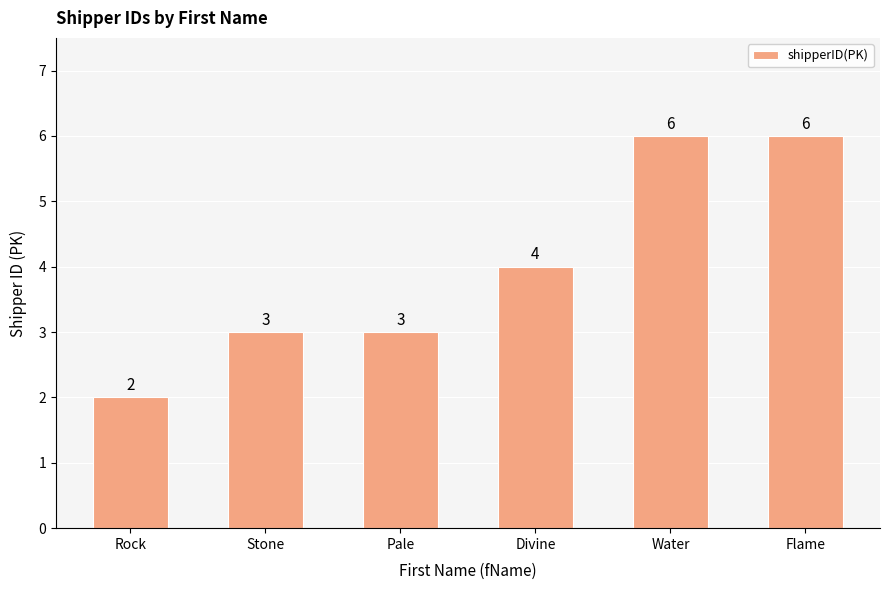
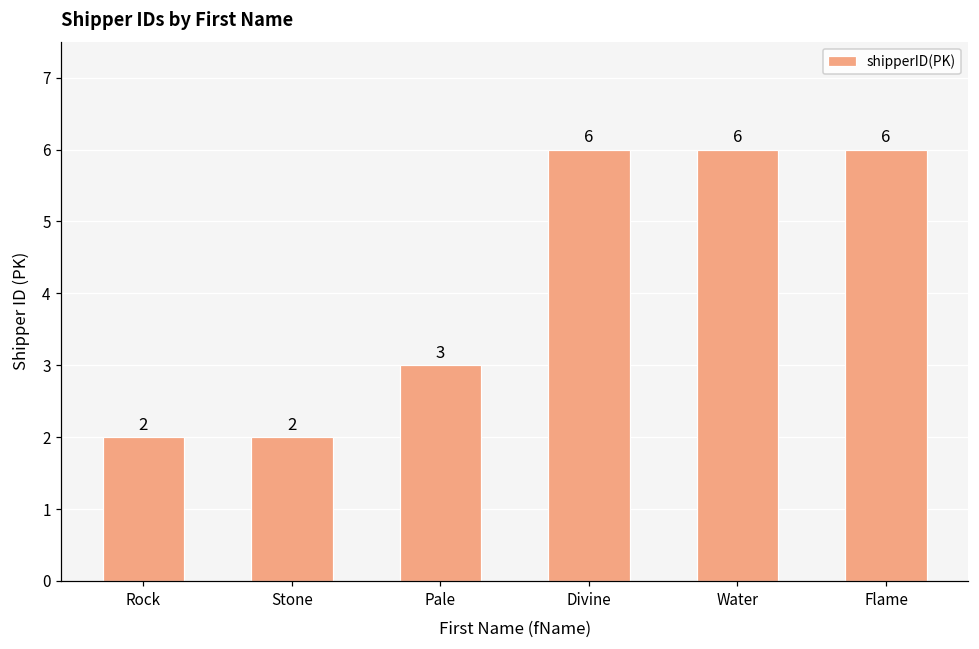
  {
    "Rock": 2,
-   "Stone": 3,
+   "Stone": 2,
    "Pale": 3,
-   "Divine": 4,
+   "Divine": 6,
    "Water": 6,
    "Flame": 6
  }
